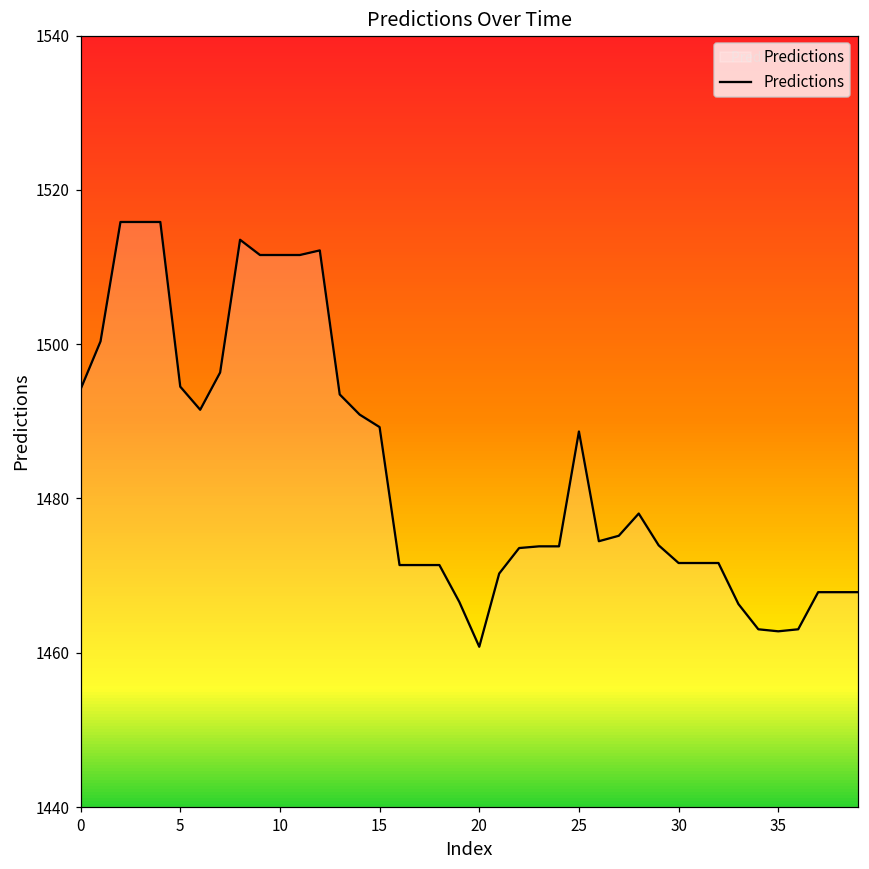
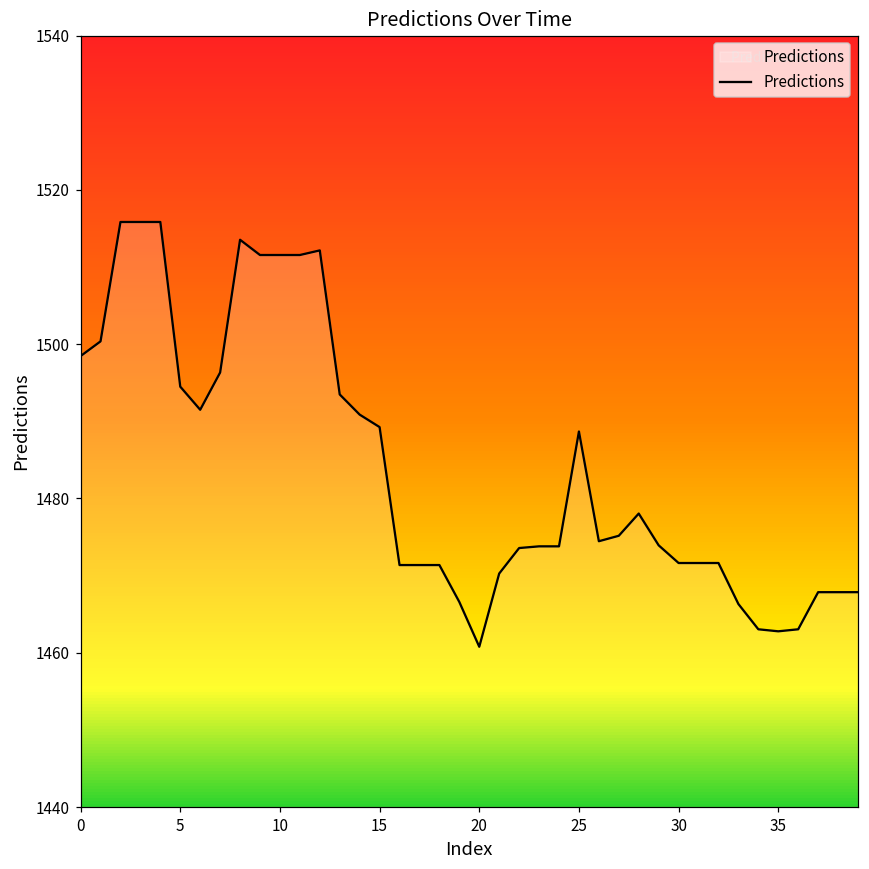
  {
-   "0": 1494,
+   "0": 1498,
    "5": 1494,
    "10": 1512,
    "15": 1489,
    "20": 1461,
    "25": 1489,
    "30": 1472,
    "35": 1463
  }
